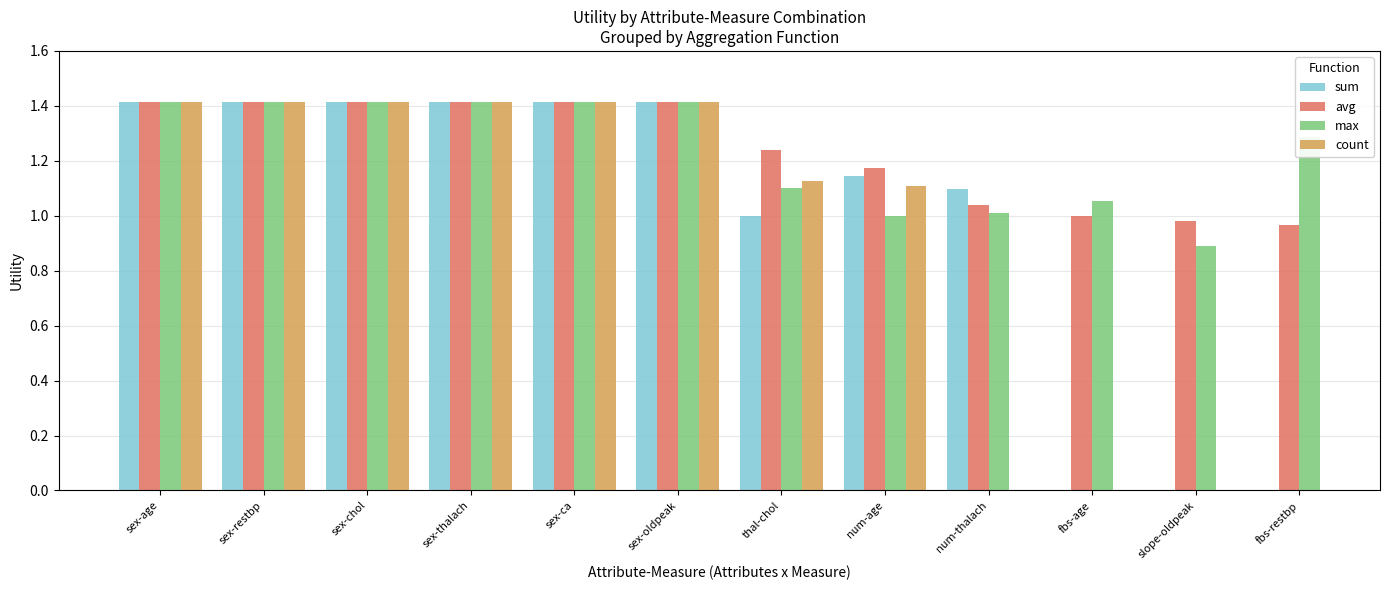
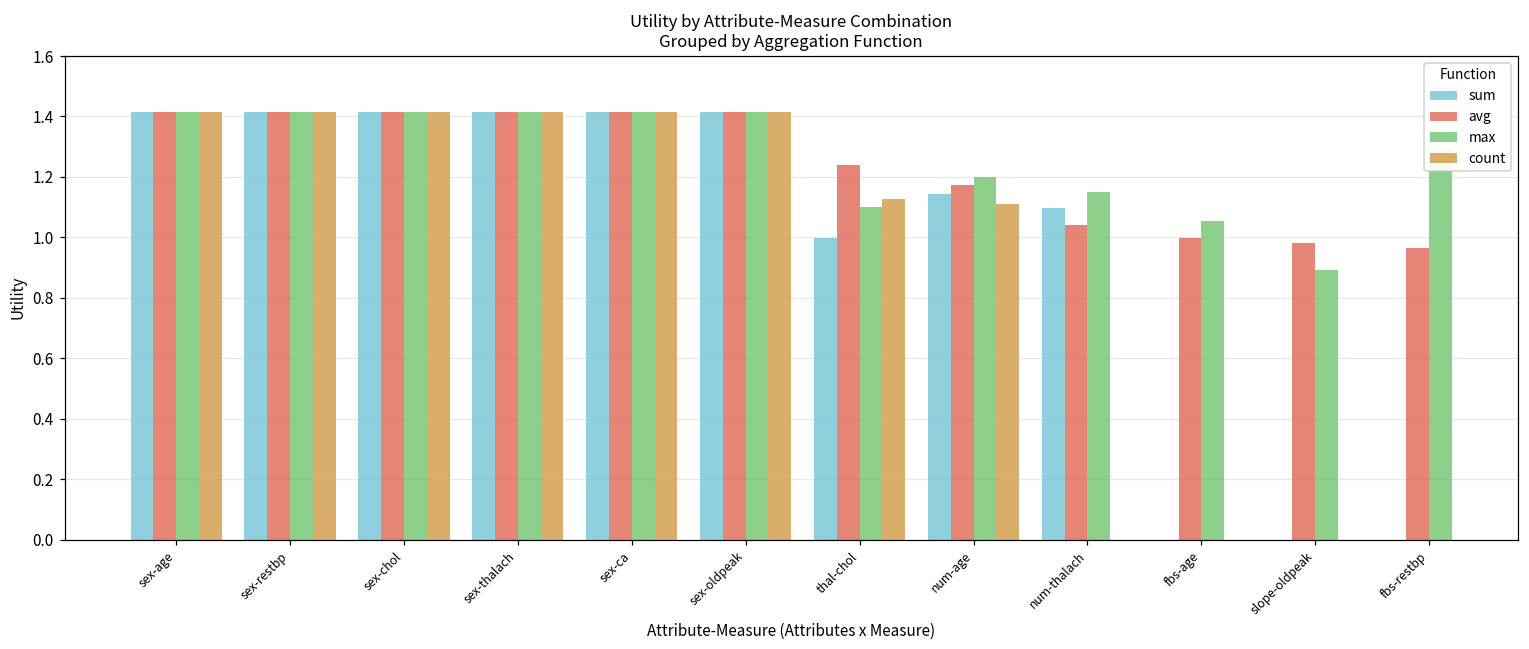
  {
    "max": {
      "sex-age": 1.41,
      "sex-restbp": 1.41,
      "sex-chol": 1.41,
      "sex-thalach": 1.41,
      "sex-ca": 1.41,
      "sex-oldpeak": 1.41,
      "thal-chol": 1.10,
-     "num-age": 1.0,
-     "num-thalach": 1.01,
+     "num-age": 1.2,
+     "num-thalach": 1.15,
      "fbs-age": 1.05,
      "slope-oldpeak": 0.89
    }
  }
